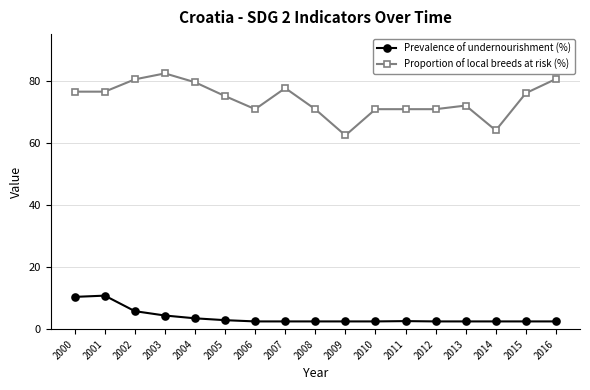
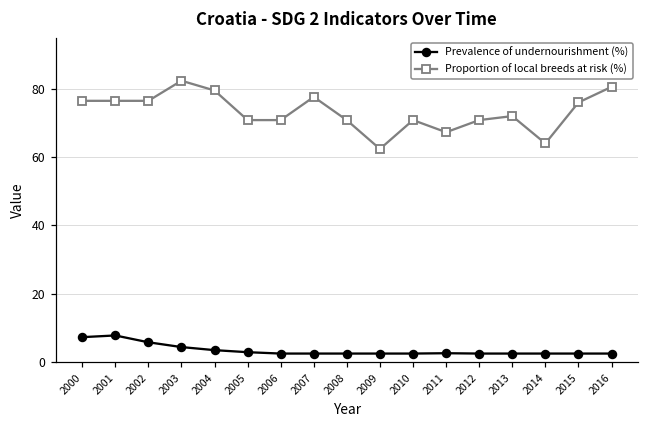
  {
    "Prevalence of undernourishment (%)": {
-     "2000": 10,
-     "2001": 11,
+     "2000": 7,
+     "2001": 8,
      "2002": 6,
      "2003": 4,
      "2004": 4,
      "2005": 3,
      "2006": 3,
      "2007": 3,
      "2008": 3,
      "2009": 3,
      "2010": 3,
      "2011": 3,
      "2012": 3,
      "2013": 3,
      "2014": 3,
      "2015": 3,
      "2016": 3
    },
    "Proportion of local breeds at risk (%)": {
      "2000": 76,
      "2001": 76,
-     "2002": 80,
+     "2002": 76,
      "2003": 82,
      "2004": 80,
-     "2005": 75,
+     "2005": 71,
      "2006": 71,
      "2007": 78,
      "2008": 71,
      "2009": 62,
      "2010": 71,
-     "2011": 71,
+     "2011": 67,
      "2012": 71,
      "2013": 72,
      "2014": 64,
      "2015": 76,
      "2016": 81
    }
  }
